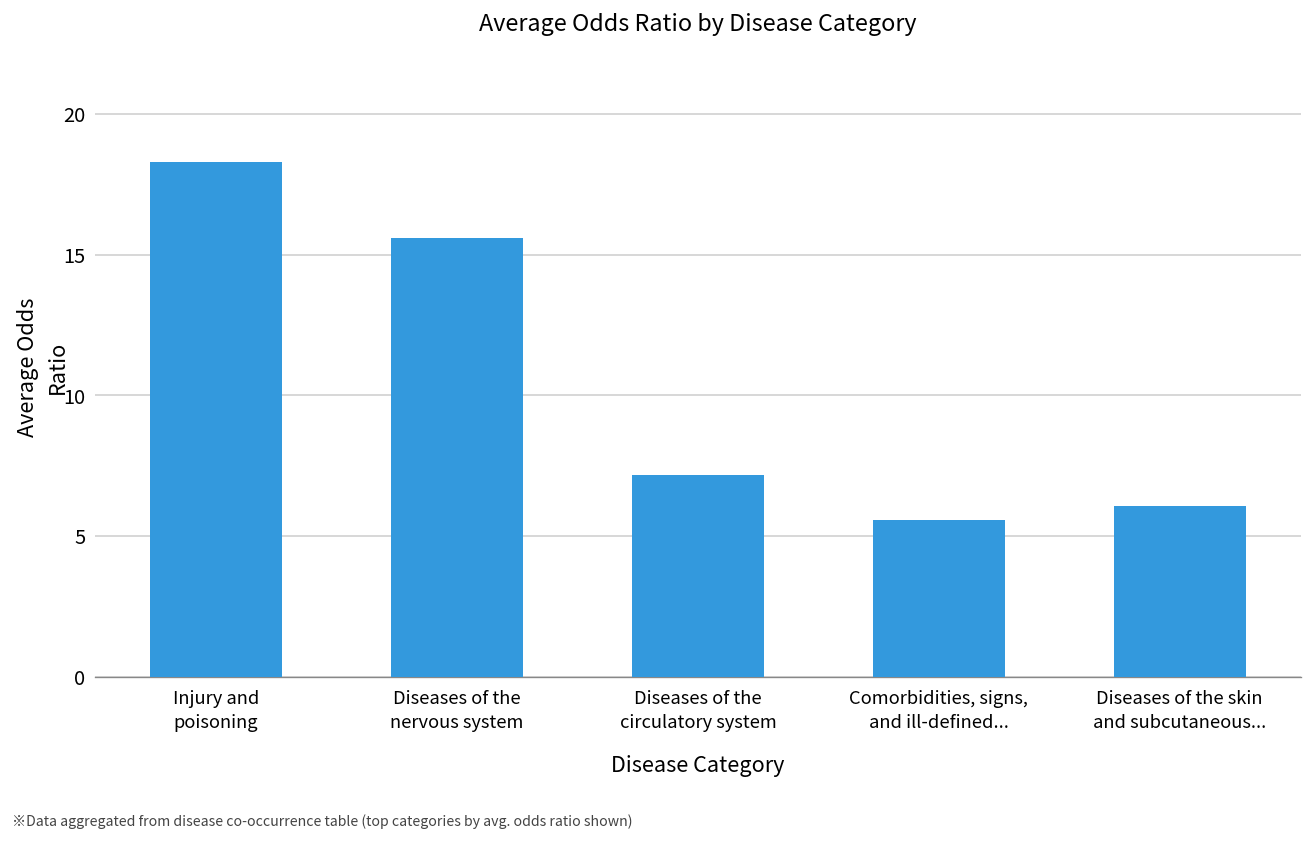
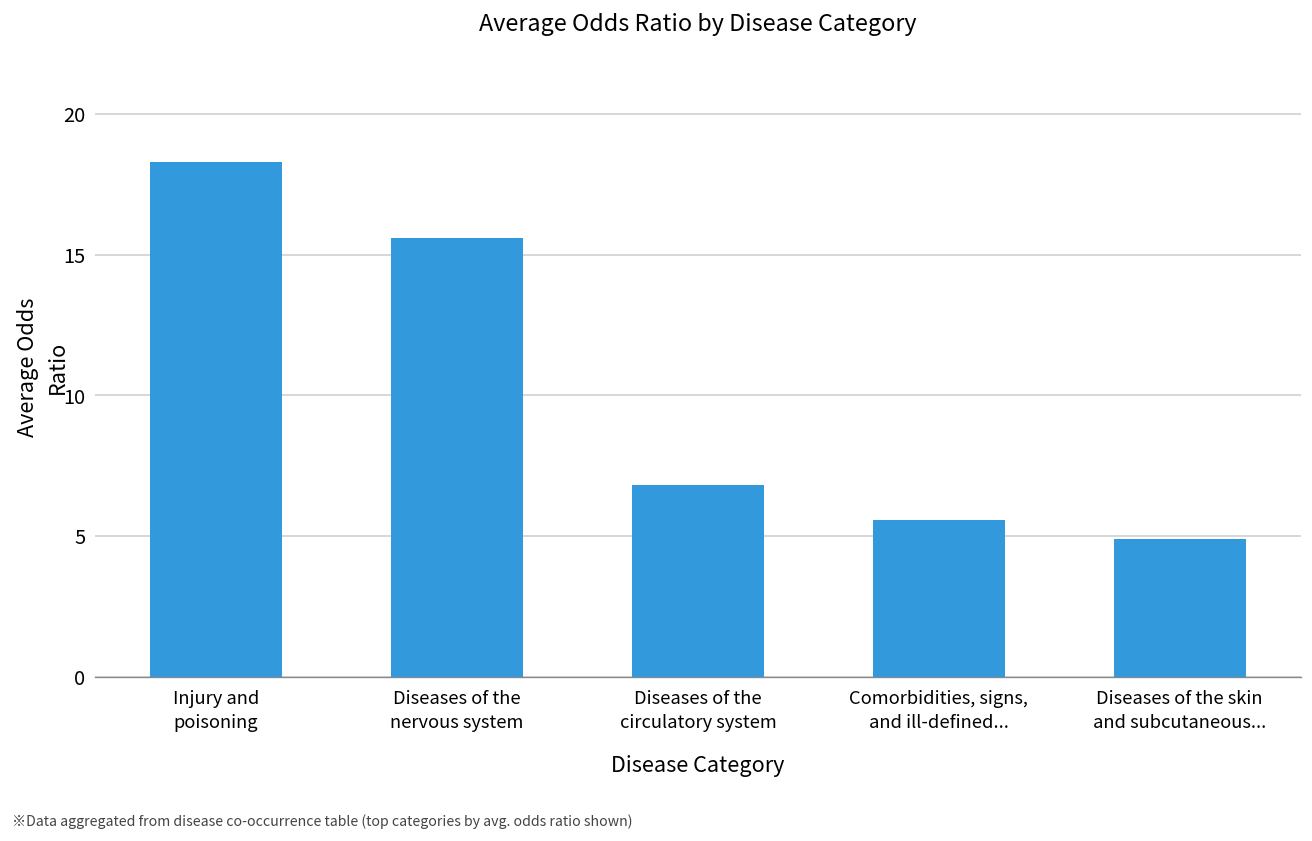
  {
    "Injury and poisoning": 18.3,
    "Diseases of the nervous system": 15.6,
-   "Diseases of the circulatory system": 7.2,
+   "Diseases of the circulatory system": 6.8,
    "Comorbidities, signs, and ill-defined...": 5.6,
-   "Diseases of the skin and subcutaneous...": 6.1
+   "Diseases of the skin and subcutaneous...": 4.9
  }
